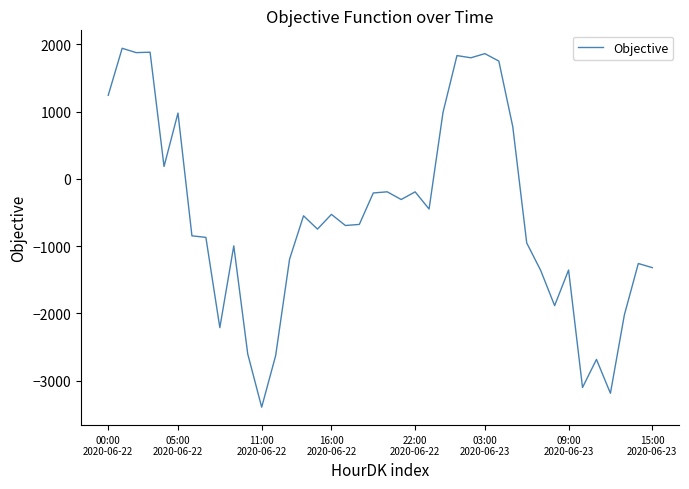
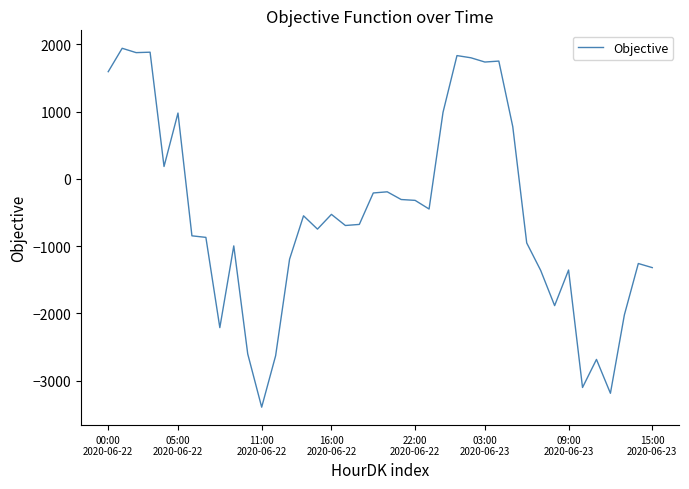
  {
-   "00:00 2020-06-22": 1200,
+   "00:00 2020-06-22": 1600,
    "05:00 2020-06-22": 1000,
    "11:00 2020-06-22": -3400,
    "16:00 2020-06-22": -500,
-   "22:00 2020-06-22": -200,
-   "03:00 2020-06-23": 1900,
+   "22:00 2020-06-22": -300,
+   "03:00 2020-06-23": 1700,
    "09:00 2020-06-23": -1400,
    "15:00 2020-06-23": -1300
  }
